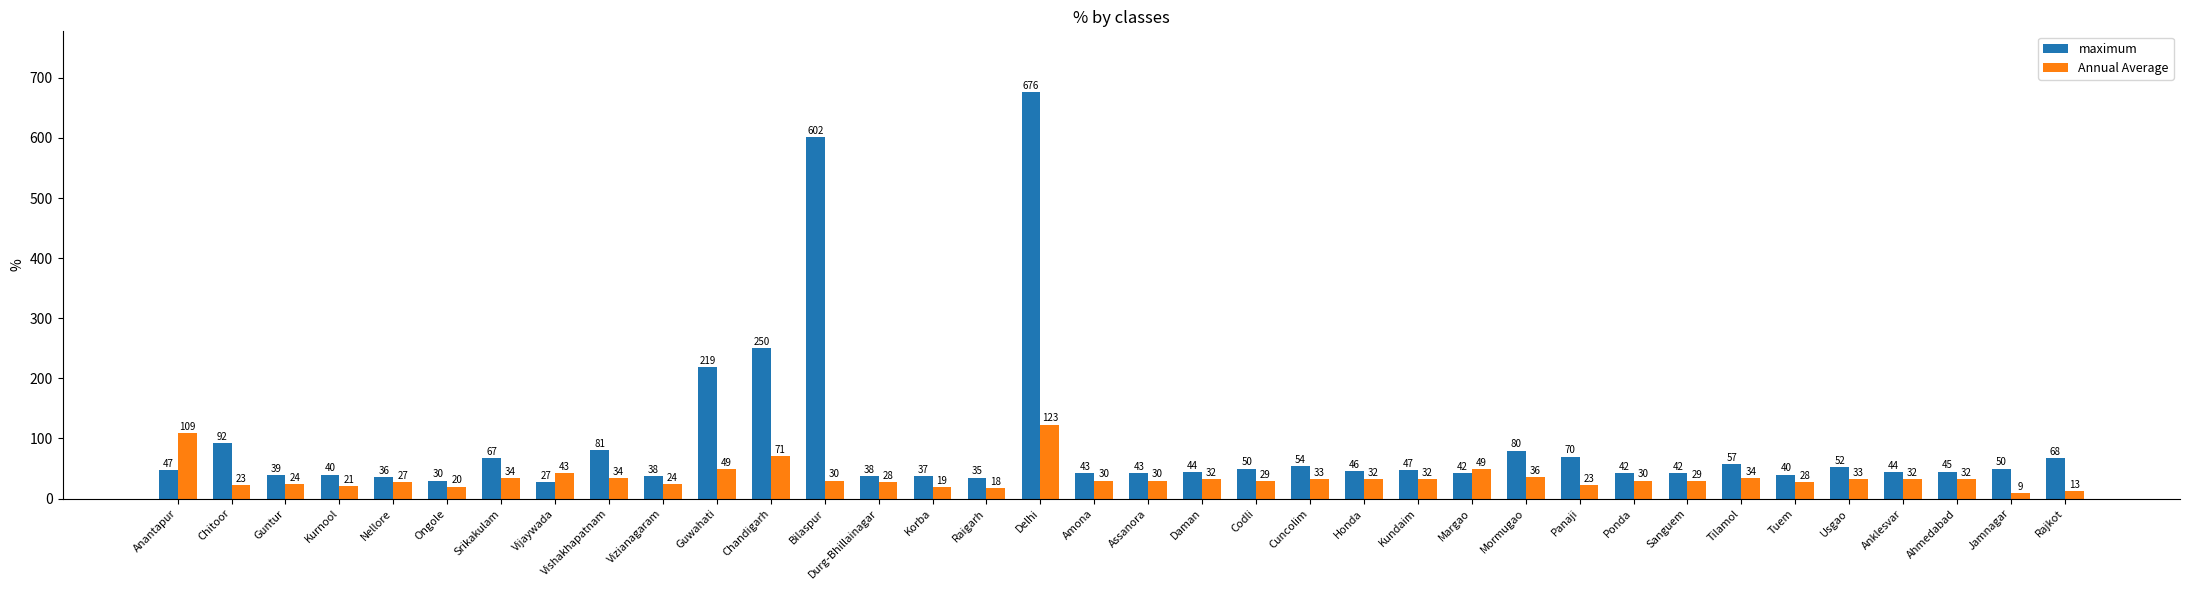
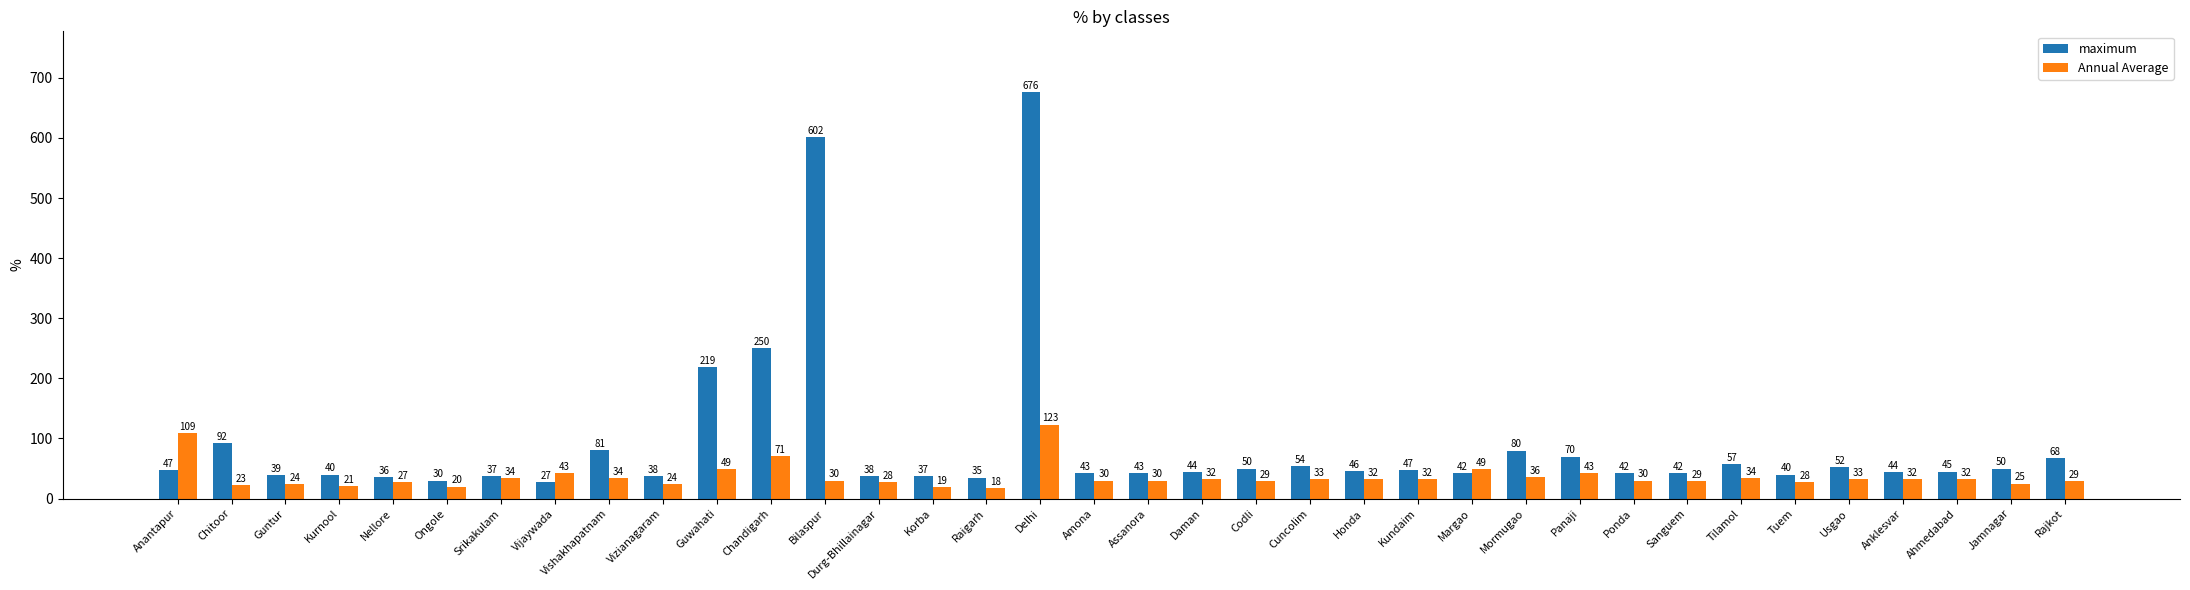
  {
    "maximum": {
      "Anantapur": 47,
      "Chitoor": 92,
      "Guntur": 39,
      "Kurnool": 40,
      "Nellore": 36,
      "Ongole": 30,
-     "Srikakulam": 67,
+     "Srikakulam": 37,
      "Vijaywada": 27,
      "Vishakhapatnam": 81,
      "Vizianagaram": 38,
      "Guwahati": 219,
      "Chandigarh": 250,
      "Bilaspur": 602,
      "Durg-Bhillainagar": 38,
      "Korba": 37,
      "Raigarh": 35,
      "Delhi": 676,
      "Amona": 43,
      "Assanora": 43,
      "Daman": 44,
      "Codli": 50,
      "Cuncolim": 54,
      "Honda": 46,
      "Kundaim": 47,
      "Margao": 42,
      "Mormugao": 80,
      "Panaji": 70,
      "Ponda": 42,
      "Sanguem": 42,
      "Tilamol": 57,
      "Tuem": 40,
      "Usgao": 52,
      "Anklesvar": 44,
      "Ahmedabad": 45,
      "Jamnagar": 50,
      "Rajkot": 68
    },
    "Annual Average": {
      "Anantapur": 109,
      "Chitoor": 23,
      "Guntur": 24,
      "Kurnool": 21,
      "Nellore": 27,
      "Ongole": 20,
      "Srikakulam": 34,
      "Vijaywada": 43,
      "Vishakhapatnam": 34,
      "Vizianagaram": 24,
      "Guwahati": 49,
      "Chandigarh": 71,
      "Bilaspur": 30,
      "Durg-Bhillainagar": 28,
      "Korba": 19,
      "Raigarh": 18,
      "Delhi": 123,
      "Amona": 30,
      "Assanora": 30,
      "Daman": 32,
      "Codli": 29,
      "Cuncolim": 33,
      "Honda": 32,
      "Kundaim": 32,
      "Margao": 49,
      "Mormugao": 36,
-     "Panaji": 23,
+     "Panaji": 43,
      "Ponda": 30,
      "Sanguem": 29,
      "Tilamol": 34,
      "Tuem": 28,
      "Usgao": 33,
      "Anklesvar": 32,
      "Ahmedabad": 32,
-     "Jamnagar": 9,
-     "Rajkot": 13
+     "Jamnagar": 25,
+     "Rajkot": 29
    }
  }
